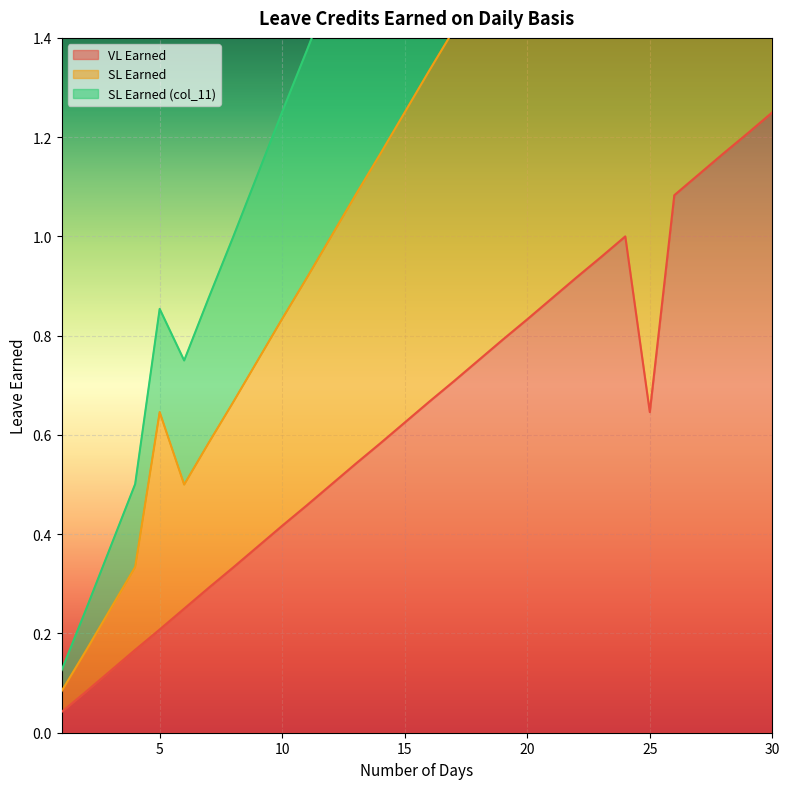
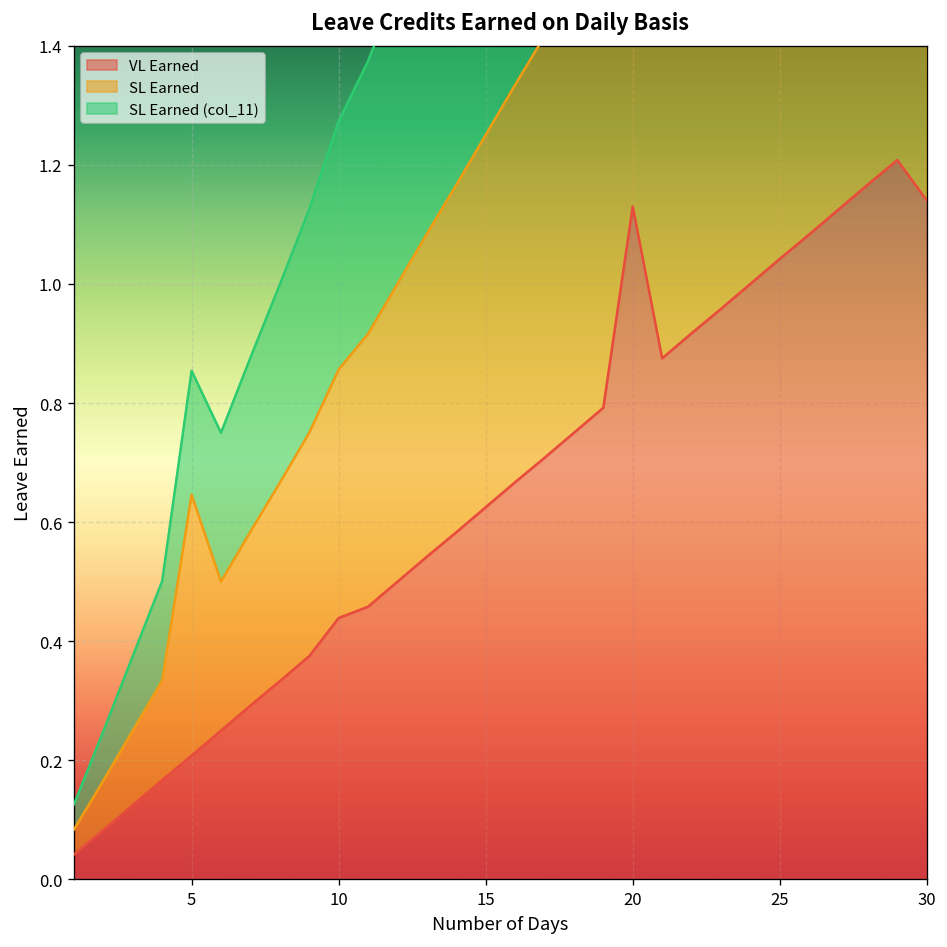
  {
    "VL Earned": {
      "5": 0.21,
-     "10": 0.42,
+     "10": 0.44,
      "15": 0.63,
-     "20": 0.83,
-     "25": 0.65,
-     "30": 1.25
+     "20": 1.13,
+     "25": 1.04,
+     "30": 1.14
    },
    "SL Earned": {
      "5": 0.44,
      "10": 0.42,
      "15": 0.63
    },
    "SL Earned (col_11)": {
      "5": 0.21,
      "10": 0.42
    }
  }
